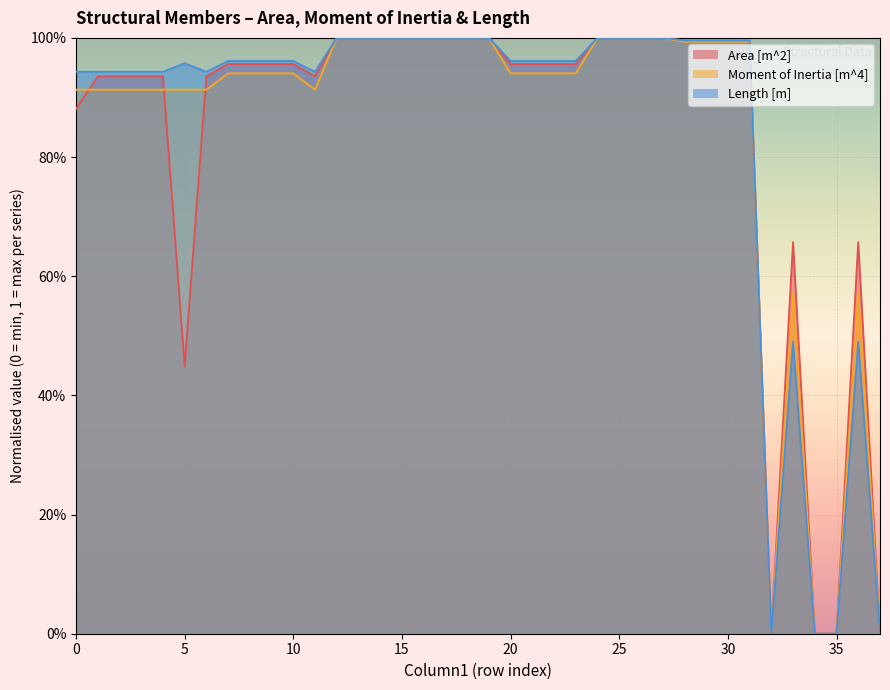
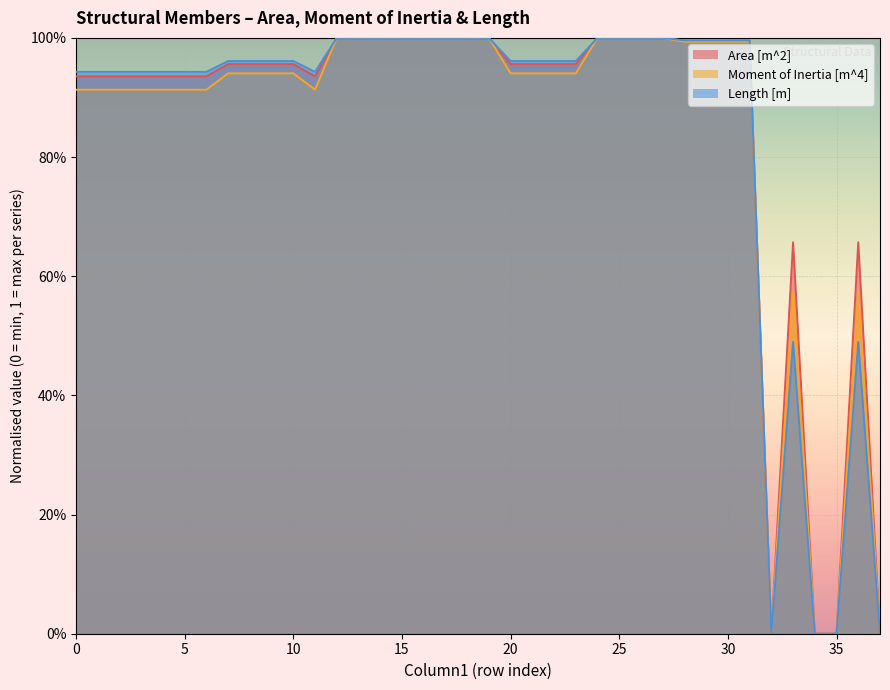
  {
    "Area [m^2]": {
-     "0": "88%",
-     "5": "45%",
+     "0": "94%",
+     "5": "94%",
      "10": "96%",
      "20": "96%"
    },
    "Moment of Inertia [m^4]": {
      "0": "91%",
      "5": "91%",
      "10": "94%",
      "20": "94%"
    },
    "Length [m]": {
      "0": "94%",
-     "5": "96%",
+     "5": "94%",
      "10": "96%",
      "20": "96%"
    }
  }
